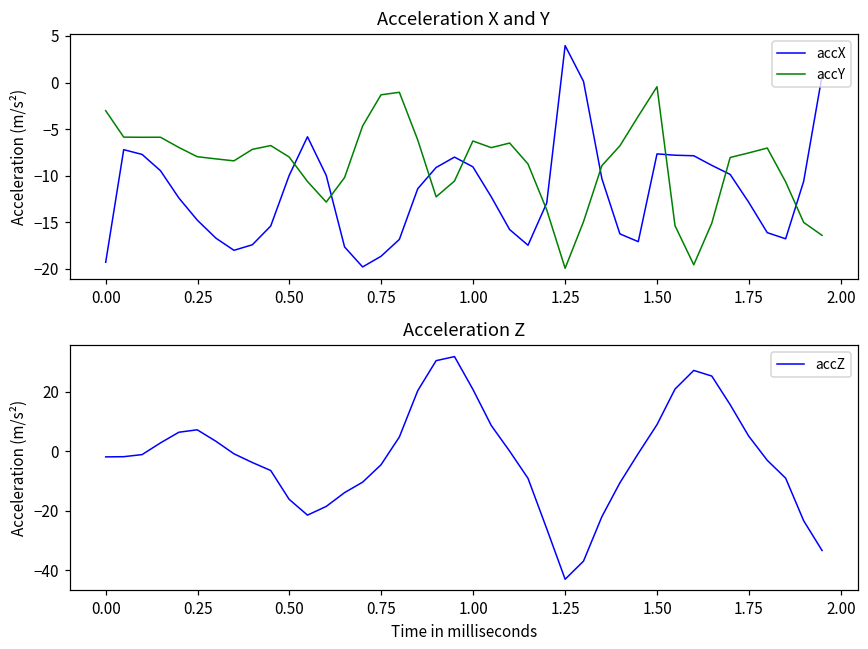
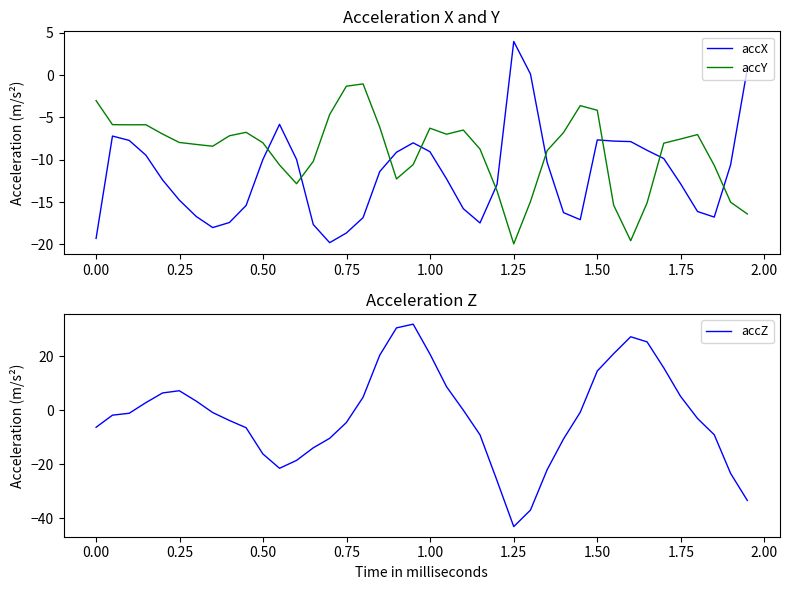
  {
    "Acceleration X and Y": {
      "accX": {
        "0.00": -19,
        "1.25": 4,
        "1.50": -8
      },
      "accY": {
        "0.00": -3,
        "1.25": -20,
-       "1.50": 0
+       "1.50": -4
      }
    },
    "Acceleration Z": {
-     "0.00": -2,
+     "0.00": -6,
      "1.25": -43,
-     "1.50": 9
+     "1.50": 15
    }
  }
